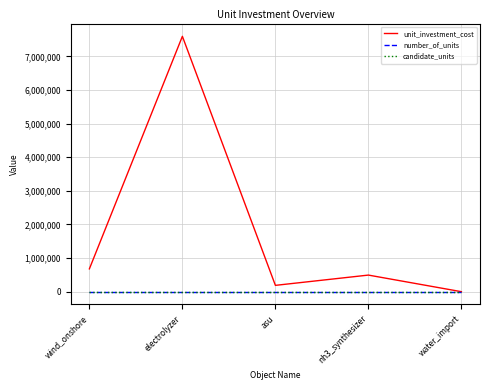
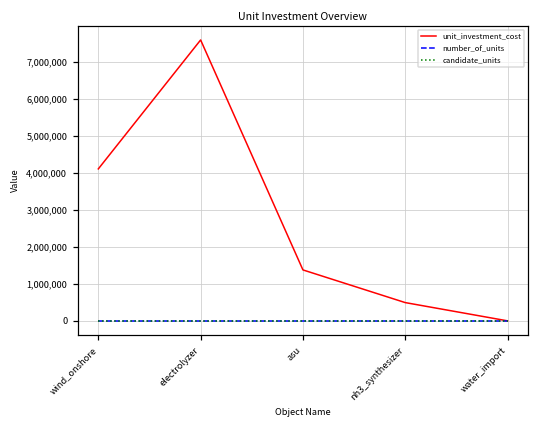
  {
    "unit_investment_cost": {
-     "wind_onshore": "700,000",
+     "wind_onshore": "4,100,000",
      "electrolyzer": "7,600,000",
-     "asu": "200,000",
+     "asu": "1,400,000",
      "nh3_synthesizer": "500,000"
    },
    "candidate_units": {
      "wind_onshore": "0",
      "electrolyzer": "0",
      "asu": "0",
      "nh3_synthesizer": "0"
    }
  }
